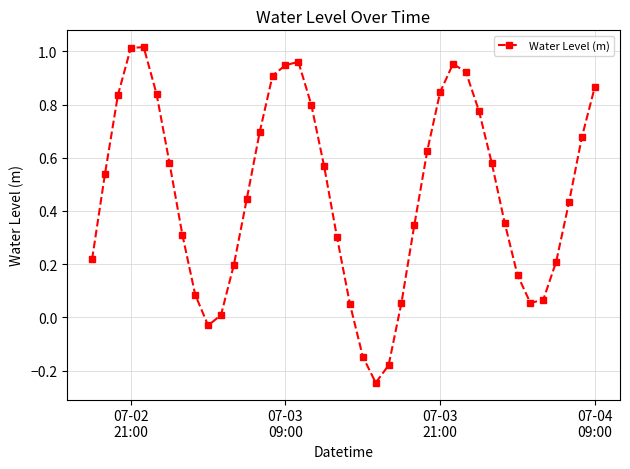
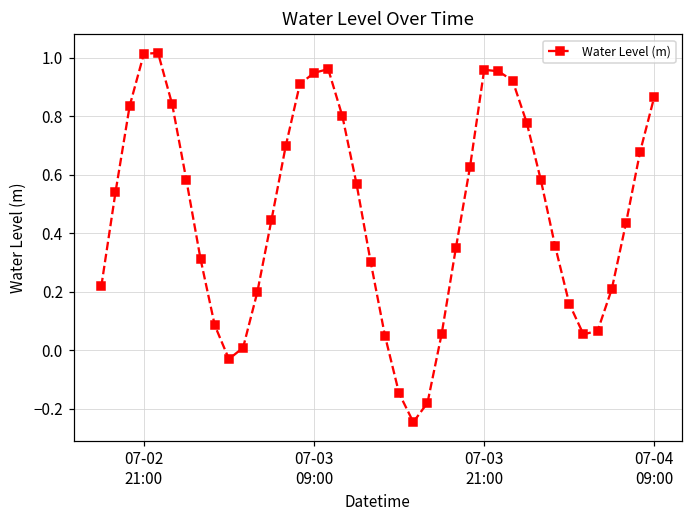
  {
    "07-02 21:00": 1.01,
    "07-03 09:00": 0.95,
-   "07-03 21:00": 0.85,
+   "07-03 21:00": 0.96,
    "07-04 09:00": 0.87
  }
